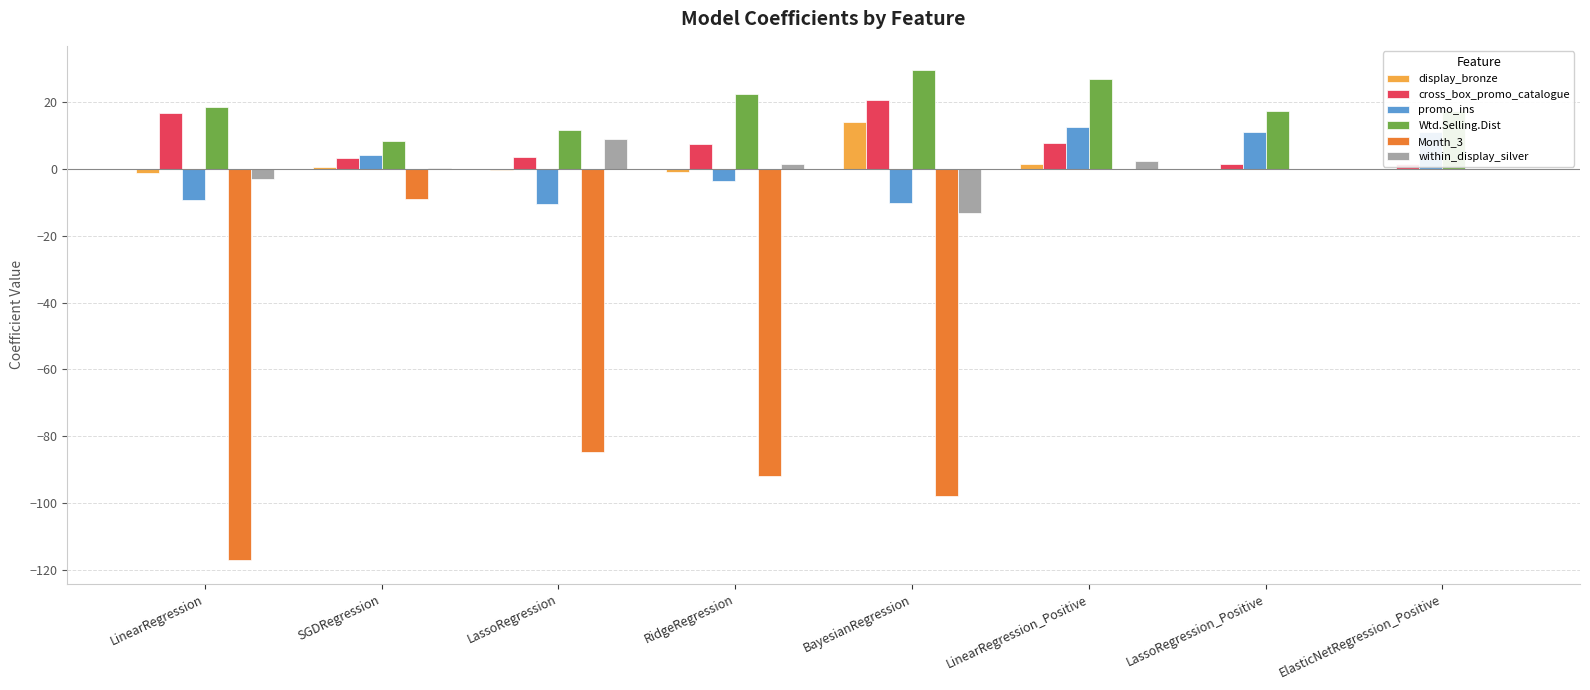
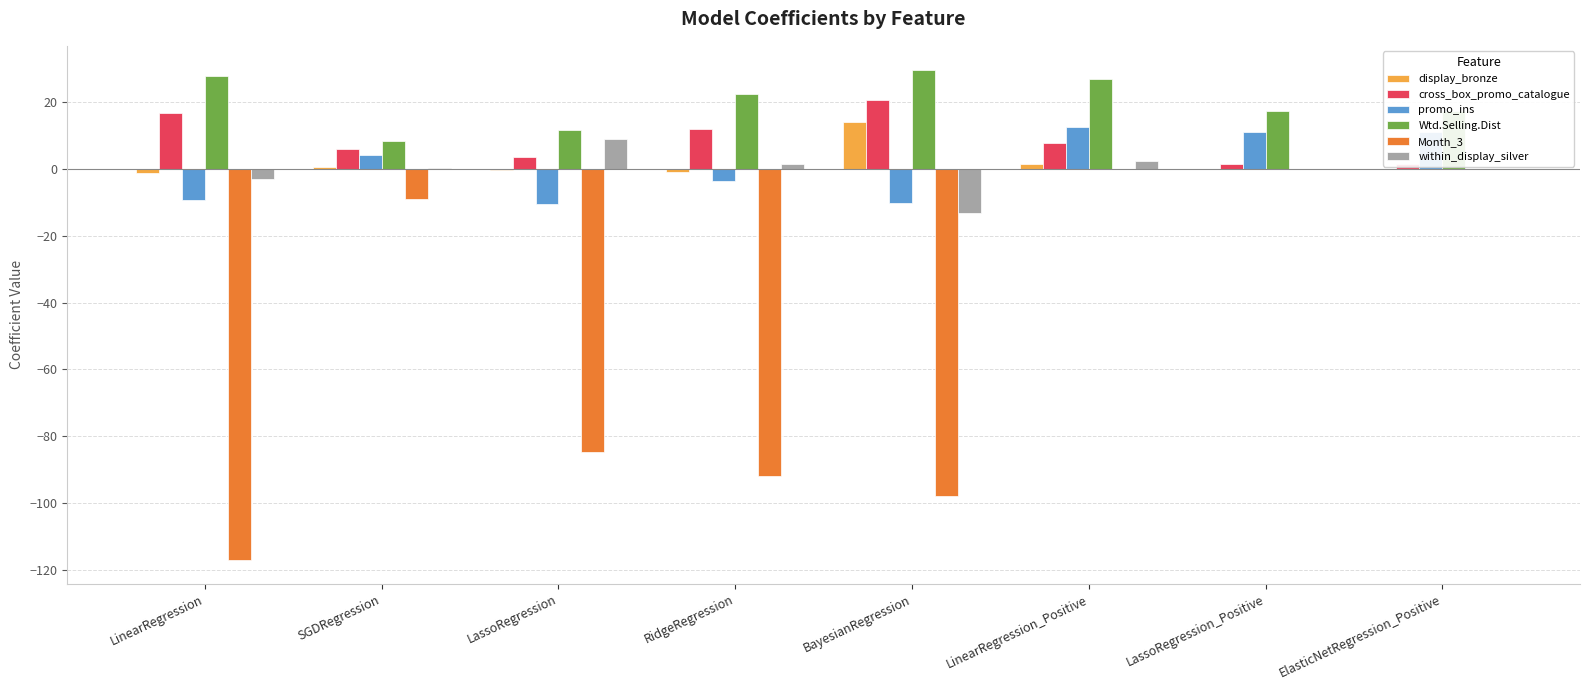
  {
    "cross_box_promo_catalogue": {
      "LinearRegression": 17,
-     "SGDRegression": 3,
+     "SGDRegression": 6,
      "LassoRegression": 3,
-     "RidgeRegression": 7,
+     "RidgeRegression": 12,
      "BayesianRegression": 21,
      "LinearRegression_Positive": 8,
      "LassoRegression_Positive": 2
    },
    "promo_ins": {
      "LinearRegression": -9,
      "SGDRegression": 4,
      "LassoRegression": -10,
      "RidgeRegression": -4,
      "BayesianRegression": -10,
      "LinearRegression_Positive": 13,
      "LassoRegression_Positive": 11
    },
    "Wtd.Selling.Dist": {
-     "LinearRegression": 19,
+     "LinearRegression": 28,
      "SGDRegression": 8,
      "LassoRegression": 12,
      "RidgeRegression": 22,
      "BayesianRegression": 29,
      "LinearRegression_Positive": 27,
      "LassoRegression_Positive": 17
    },
    "within_display_silver": {
      "LinearRegression": -3,
      "LassoRegression": 9,
      "RidgeRegression": 2,
      "BayesianRegression": -13,
      "LinearRegression_Positive": 2,
      "LassoRegression_Positive": 0,
      "ElasticNetRegression_Positive": 0
    }
  }
